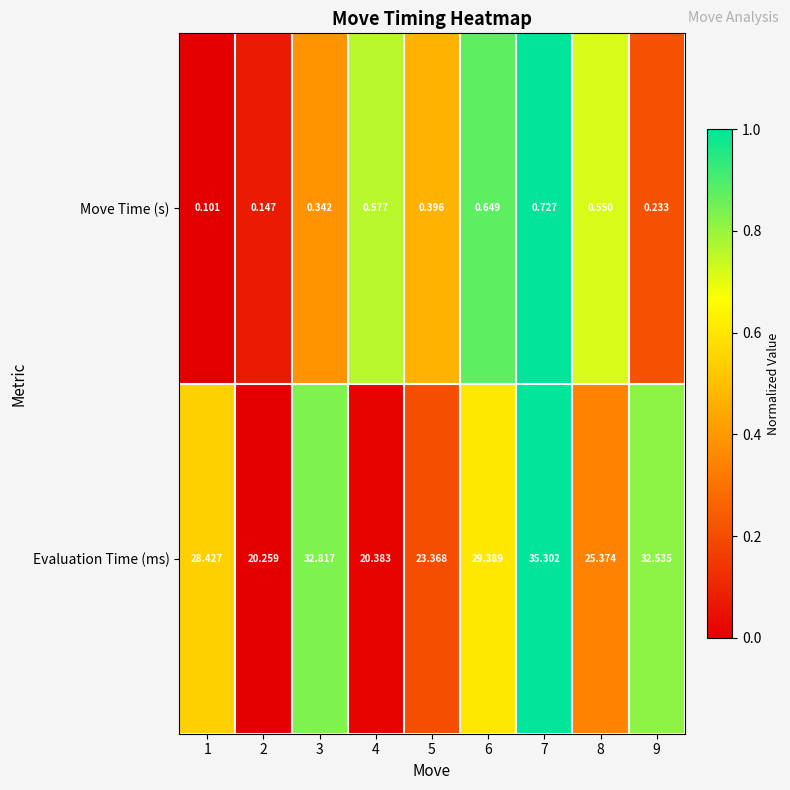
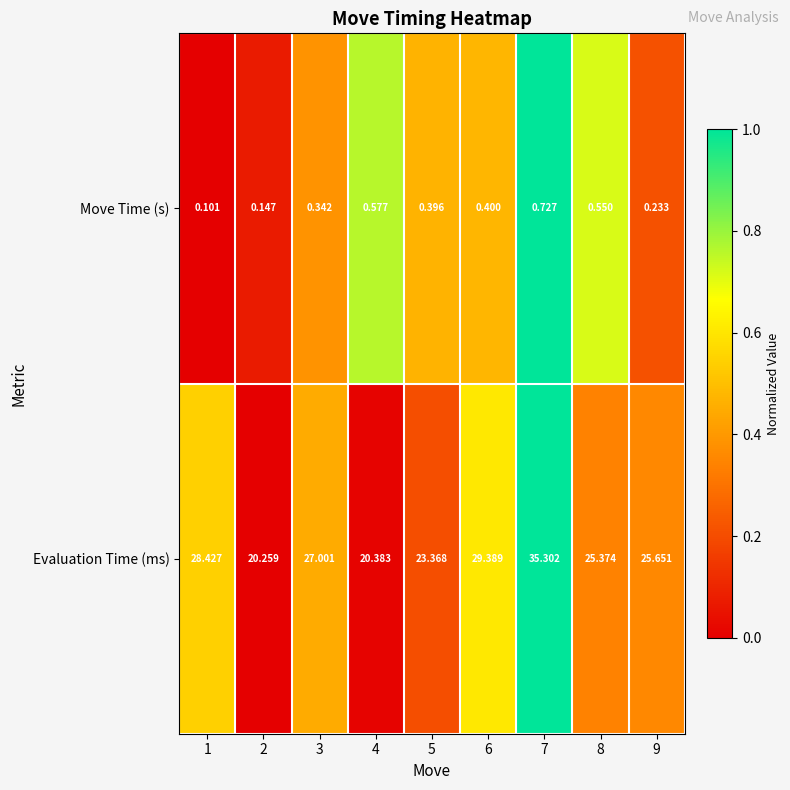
  {
    "Move Time (s)": {
      "1": 0.101,
      "2": 0.147,
      "3": 0.342,
      "4": 0.577,
      "5": 0.396,
-     "6": 0.649,
+     "6": 0.400,
      "7": 0.727,
      "8": 0.550,
      "9": 0.233
    },
    "Evaluation Time (ms)": {
      "1": 28.427,
      "2": 20.259,
-     "3": 32.817,
+     "3": 27.001,
      "4": 20.383,
      "5": 23.368,
      "6": 29.389,
      "7": 35.302,
      "8": 25.374,
-     "9": 32.535
+     "9": 25.651
    }
  }
